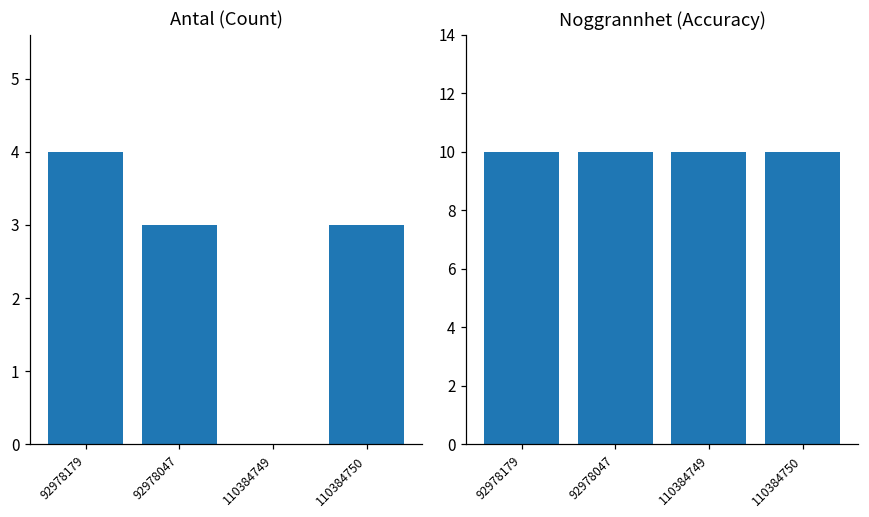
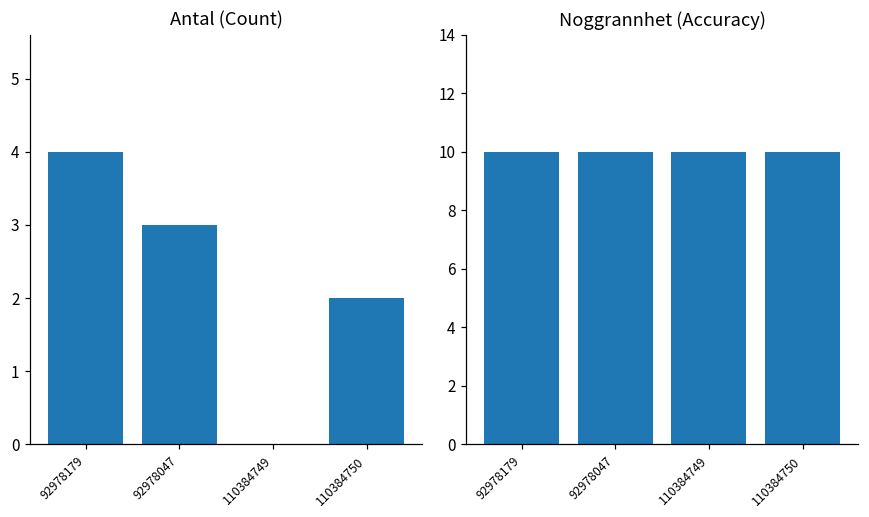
  {
    "Antal (Count)": {
      "92978179": 4,
      "92978047": 3,
      "110384749": 0,
-     "110384750": 3
+     "110384750": 2
    },
    "Noggrannhet (Accuracy)": {
      "92978179": 10.0,
      "92978047": 10.0,
      "110384749": 10.0,
      "110384750": 10.0
    }
  }
